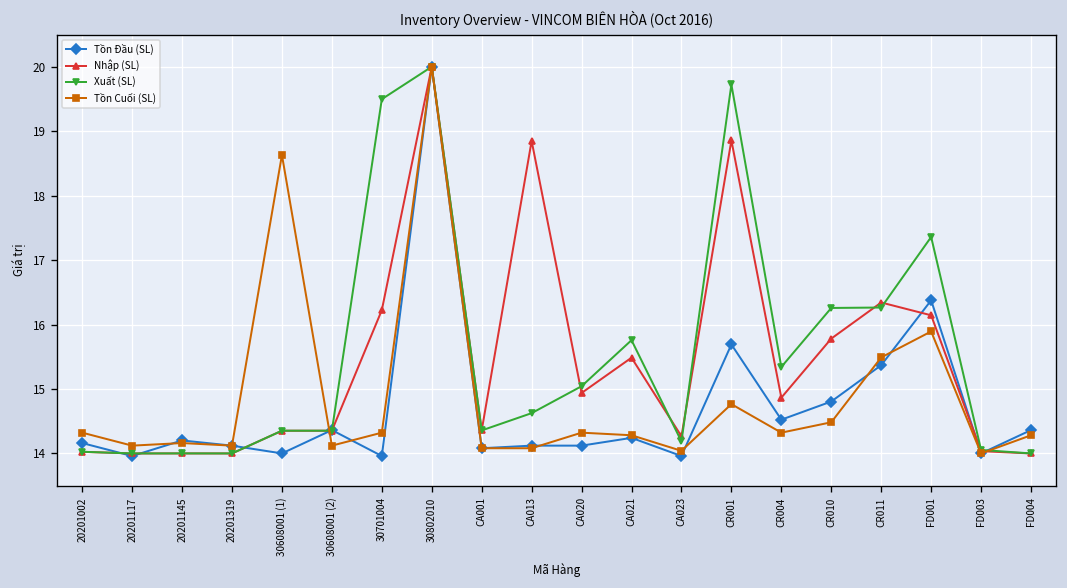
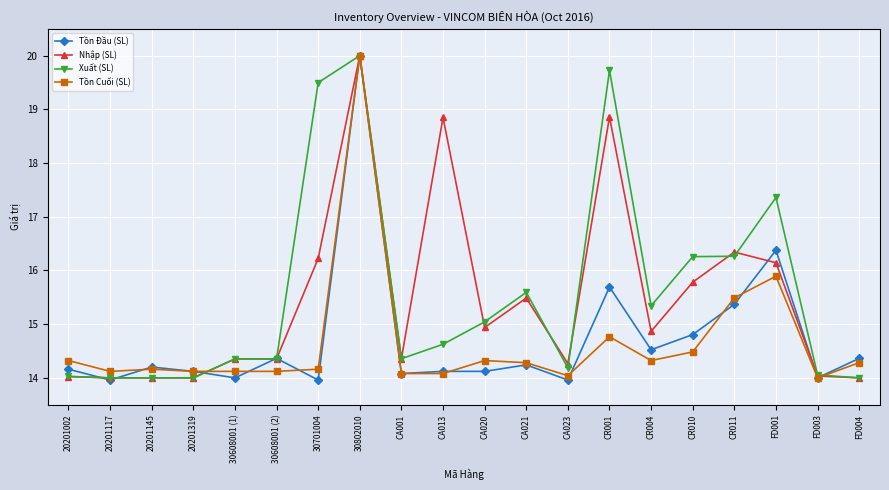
  {
    "Tồn Đầu (SL)": {
      "20201002": 14.2,
      "30608001 (1)": 14.0,
      "30701004": 14.0,
      "CA020": 14.1,
      "CA023": 14.0,
      "CR001": 15.7,
      "CR004": 14.5,
      "CR010": 14.8,
      "CR011": 15.4,
      "FD001": 16.4,
      "FD004": 14.4
    },
    "Nhập (SL)": {
      "30701004": 16.2,
      "CA013": 18.8,
      "CA020": 14.9,
      "CA021": 15.5,
      "CA023": 14.3,
      "CR001": 18.9,
      "CR004": 14.9,
      "CR010": 15.8,
      "CR011": 16.3,
      "FD001": 16.1
    },
    "Xuất (SL)": {
      "30701004": 19.5,
      "CA013": 14.6,
      "CA020": 15.0,
-     "CA021": 15.8,
+     "CA021": 15.6,
      "CA023": 14.2,
      "CR001": 19.7,
      "CR004": 15.3,
      "CR010": 16.3,
      "CR011": 16.3,
      "FD001": 17.4
    },
    "Tồn Cuối (SL)": {
      "20201002": 14.3,
      "20201117": 14.1,
-     "30608001 (1)": 18.6,
+     "30608001 (1)": 14.1,
      "30608001 (2)": 14.1,
-     "30701004": 14.3,
+     "30701004": 14.2,
      "CA020": 14.3,
      "CA023": 14.0,
      "CR001": 14.8,
      "CR004": 14.3,
      "CR010": 14.5,
      "CR011": 15.5,
      "FD001": 15.9,
      "FD004": 14.3
    }
  }
